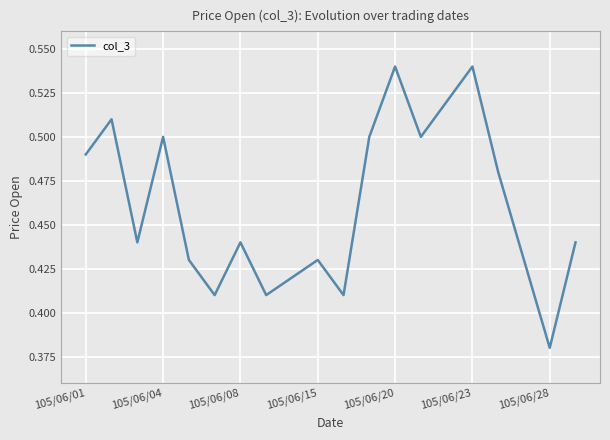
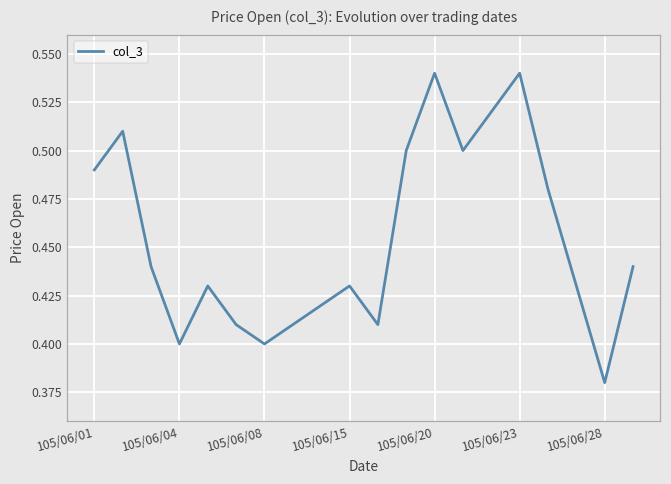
  {
    "105/06/01": 0.49,
-   "105/06/04": 0.5,
-   "105/06/08": 0.44,
+   "105/06/04": 0.4,
+   "105/06/08": 0.40,
    "105/06/15": 0.43,
    "105/06/20": 0.54,
    "105/06/23": 0.54,
    "105/06/28": 0.38
  }
